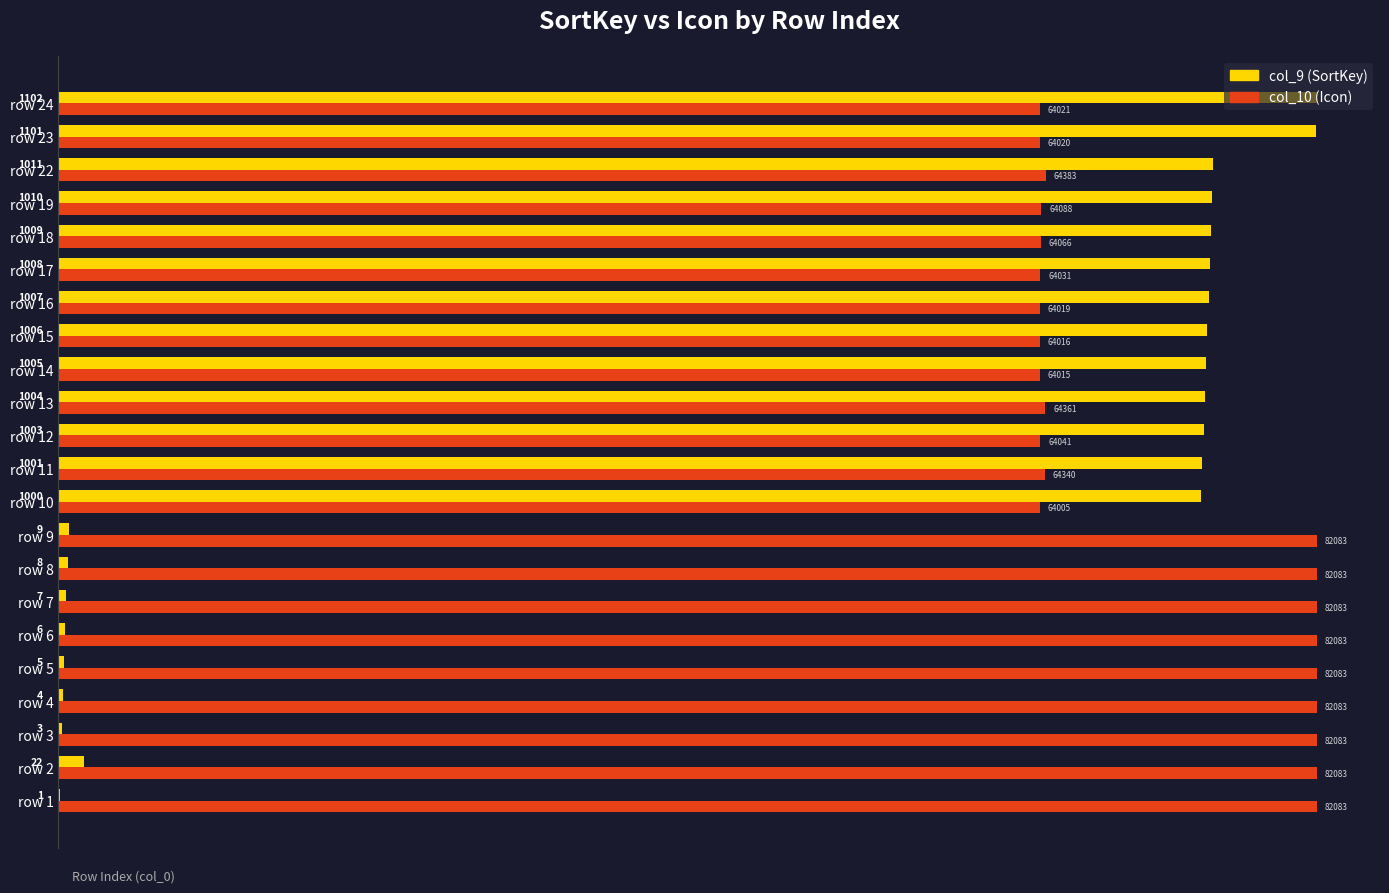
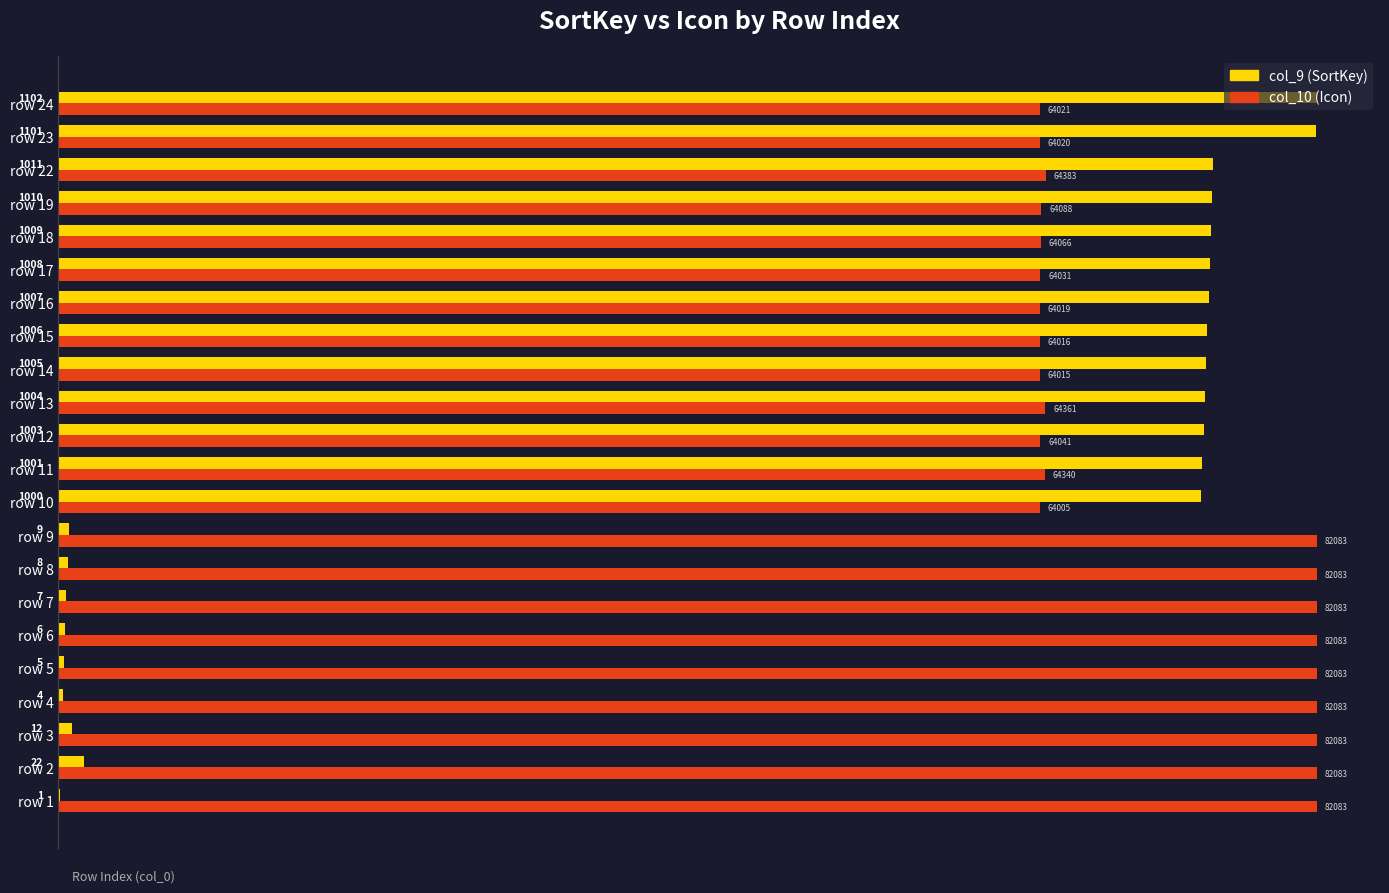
  {
    "col_9 (SortKey)": {
-     "row 3": 3
+     "row 3": 12
    }
  }
